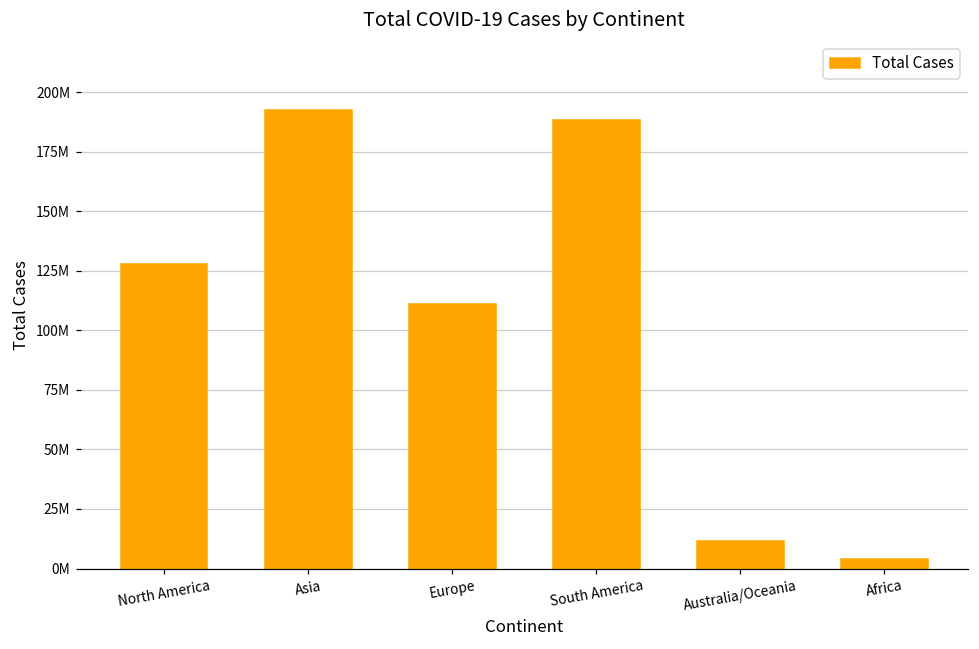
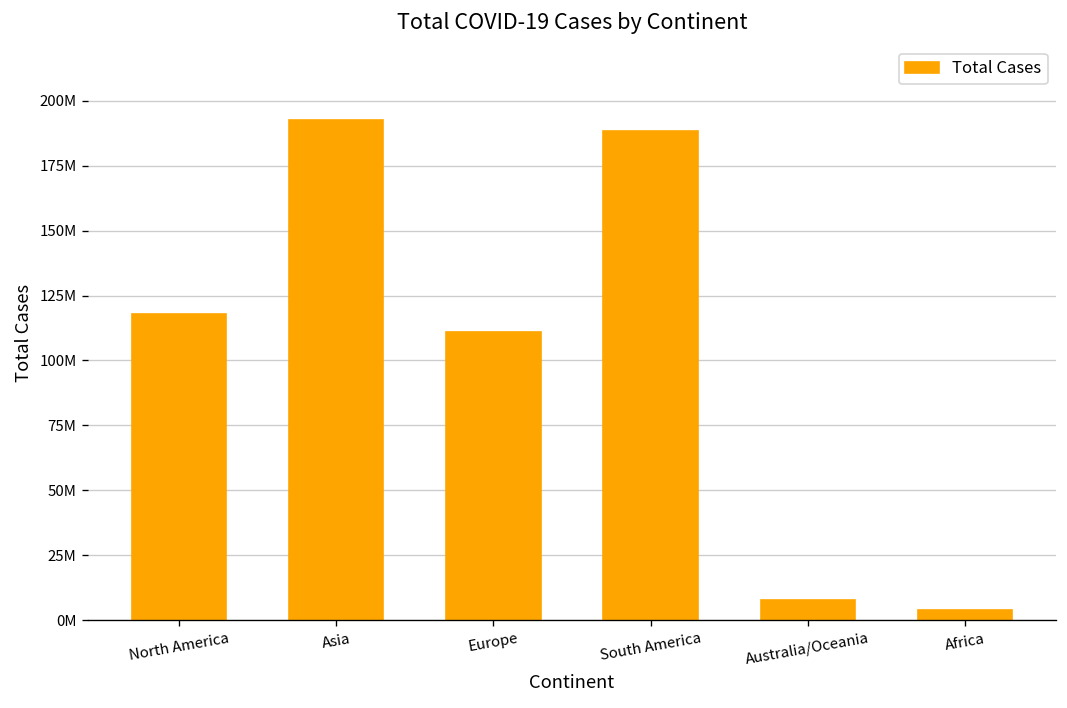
  {
-   "North America": 128000000,
+   "North America": 118000000,
    "Asia": 192000000,
    "Europe": 111000000,
    "South America": 188000000,
-   "Australia/Oceania": 11000000,
+   "Australia/Oceania": 8000000,
    "Africa": 4000000
  }
